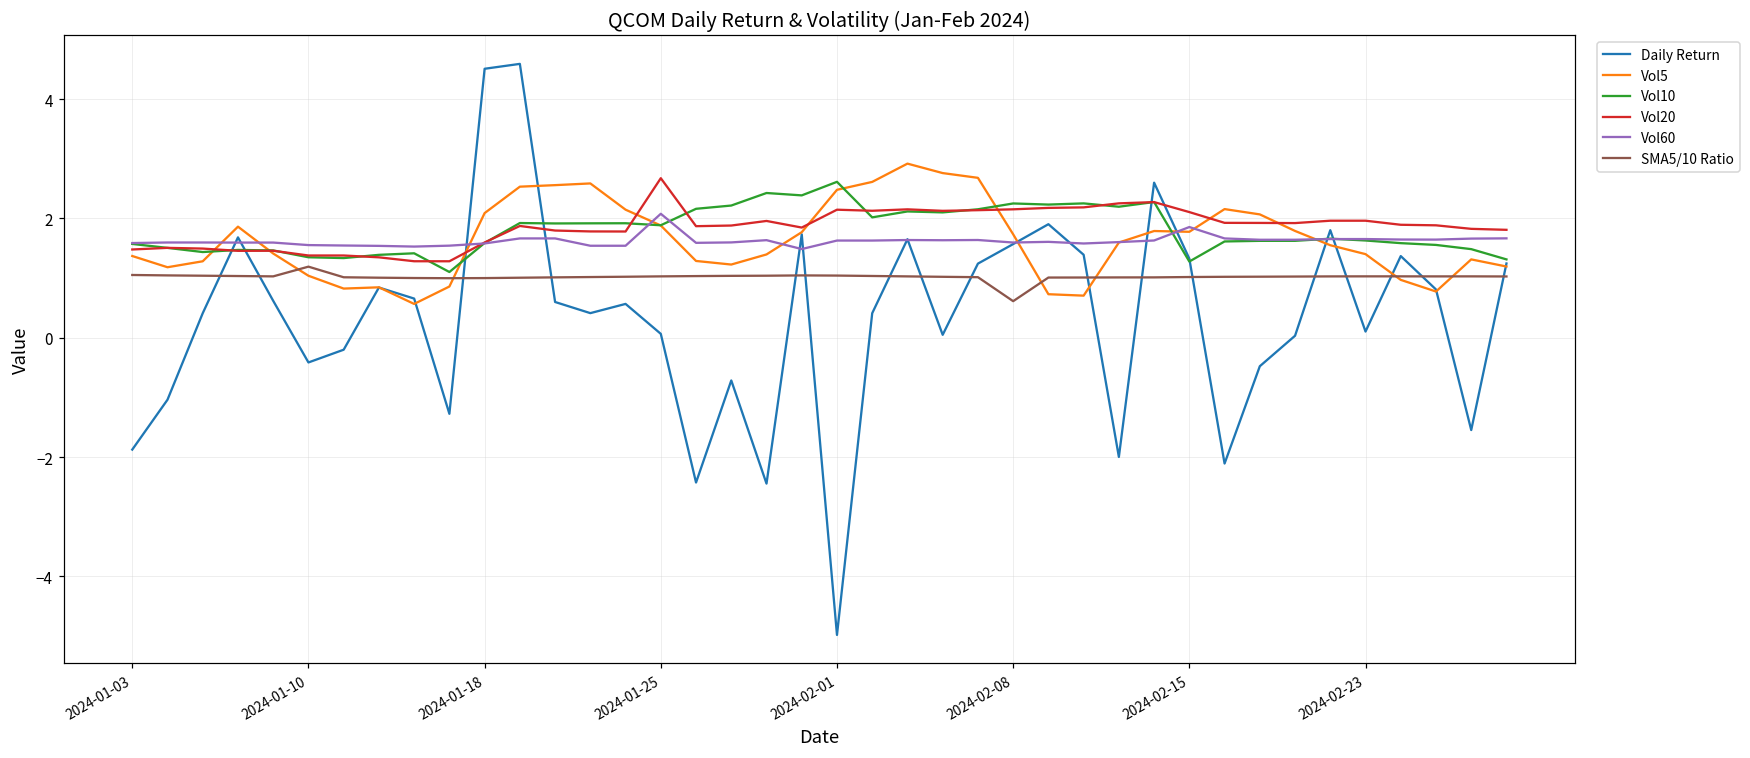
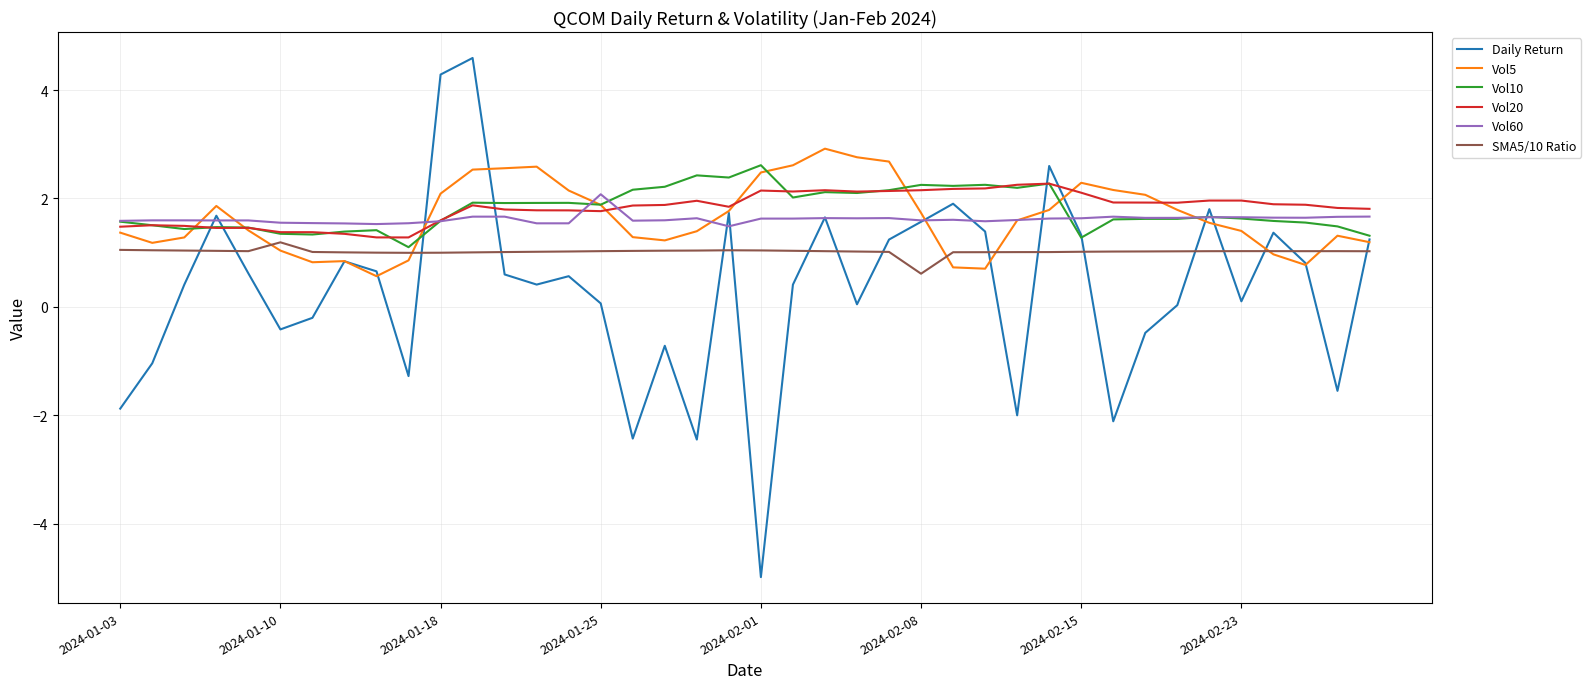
  {
    "Daily Return": {
      "2024-01-03": -1.9,
      "2024-01-10": -0.4,
-     "2024-01-18": 4.5,
+     "2024-01-18": 4.3,
      "2024-01-25": 0.1,
      "2024-02-01": -5.0,
      "2024-02-15": 1.3,
      "2024-02-23": 0.1
    },
    "Vol5": {
      "2024-01-03": 1.4,
      "2024-01-10": 1.0,
      "2024-01-18": 2.1,
      "2024-02-01": 2.5,
      "2024-02-08": 1.7,
-     "2024-02-15": 1.8,
+     "2024-02-15": 2.3,
      "2024-02-23": 1.4
    },
    "Vol10": {
      "2024-02-01": 2.6,
      "2024-02-08": 2.3,
      "2024-02-15": 1.3
    },
    "Vol20": {
      "2024-01-03": 1.5,
-     "2024-01-25": 2.7,
+     "2024-01-25": 1.8,
      "2024-02-01": 2.1,
      "2024-02-08": 2.2,
      "2024-02-15": 2.1,
      "2024-02-23": 2.0
    },
    "Vol60": {
      "2024-01-10": 1.6,
      "2024-01-25": 2.1,
      "2024-02-01": 1.6,
-     "2024-02-15": 1.9
+     "2024-02-15": 1.6
    },
    "SMA5/10 Ratio": {
      "2024-01-03": 1.1,
      "2024-01-10": 1.2,
      "2024-01-18": 1.0,
      "2024-01-25": 1.0,
      "2024-02-01": 1.0,
      "2024-02-08": 0.6,
      "2024-02-15": 1.0,
      "2024-02-23": 1.0
    }
  }
